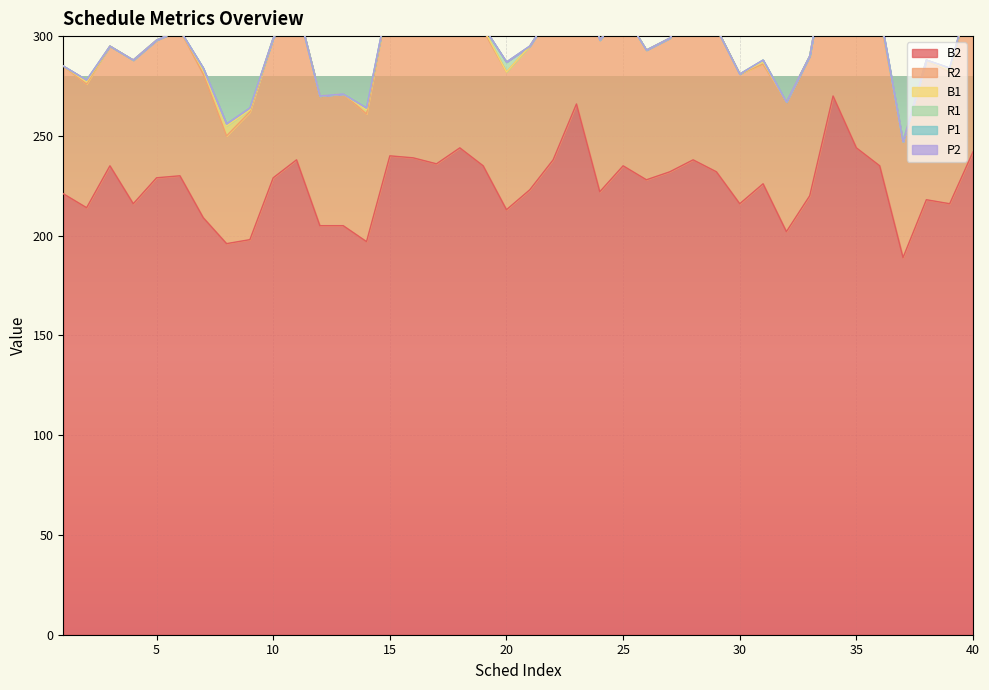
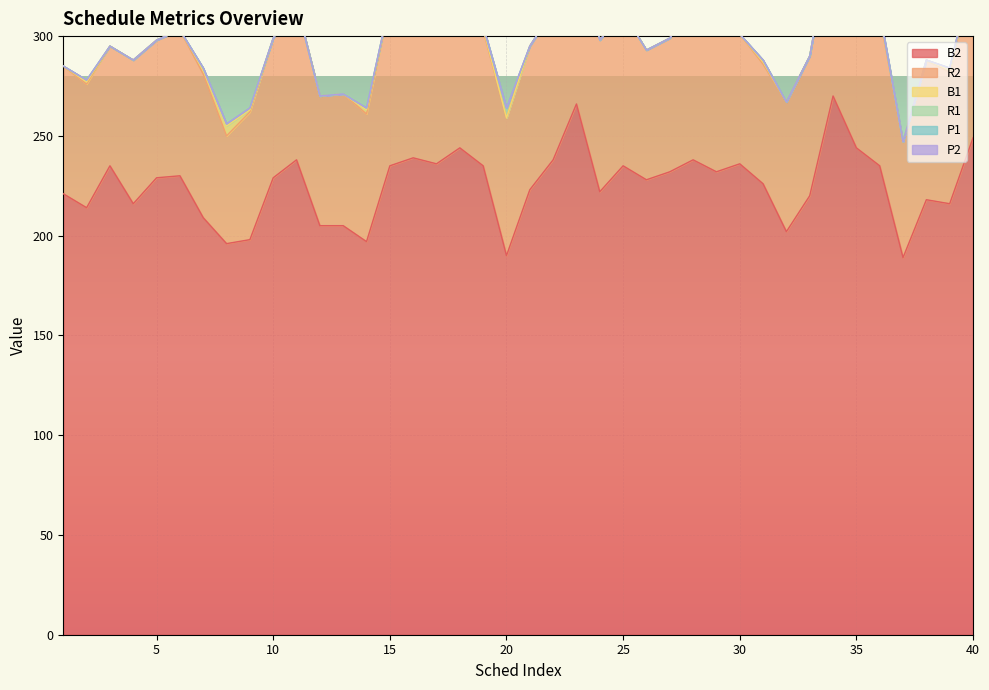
  {
    "B2": {
      "5": 229,
      "10": 229,
-     "15": 240,
-     "20": 213,
+     "15": 235,
+     "20": 190,
      "25": 235,
-     "30": 216,
+     "30": 236,
      "35": 244,
-     "40": 242
+     "40": 249
    }
  }
